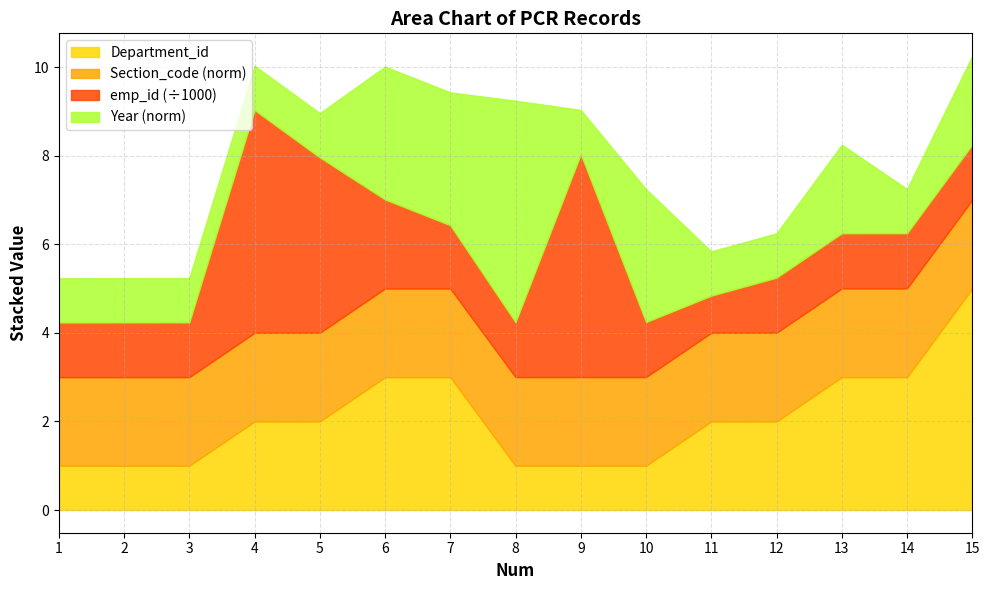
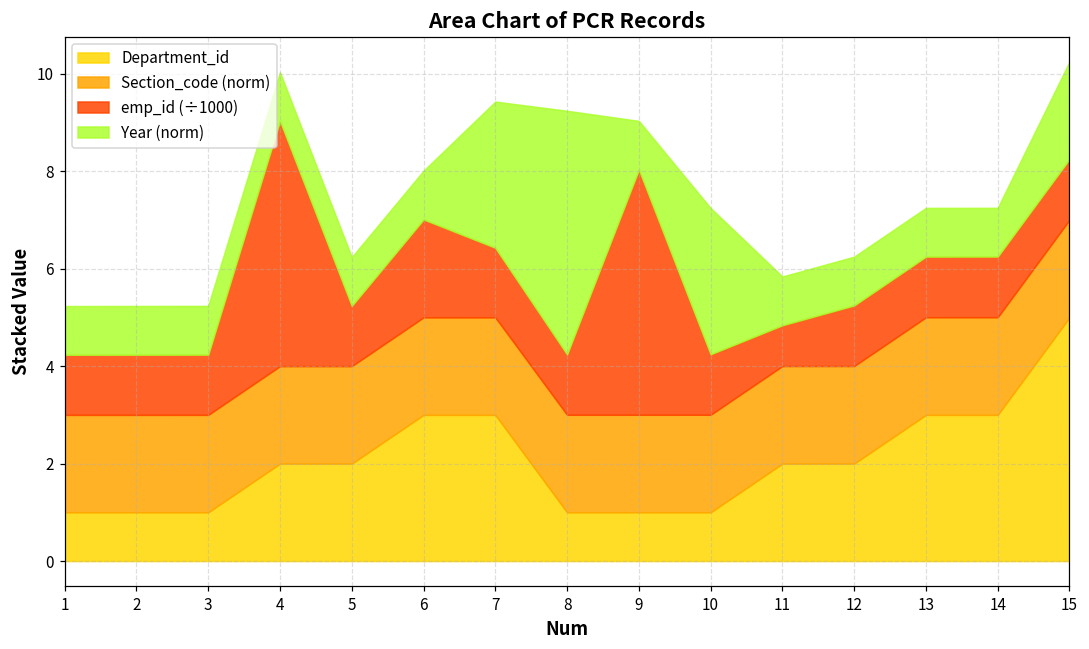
  {
    "emp_id (÷1000)": {
      "1": 1.2,
      "2": 1.2,
      "3": 1.2,
      "4": 5.0,
-     "5": 4.0,
+     "5": 1.2,
      "6": 2.0,
      "7": 1.4,
      "8": 1.2,
      "9": 5.0,
      "10": 1.2,
      "11": 0.8,
      "12": 1.2,
      "13": 1.2,
      "14": 1.2,
      "15": 1.2
    },
    "Year (norm)": {
      "1": 1.0,
      "2": 1.0,
      "3": 1.0,
      "4": 1.0,
      "5": 1.0,
-     "6": 3.0,
+     "6": 1.0,
      "7": 3.0,
      "8": 5.0,
      "9": 1.0,
      "10": 3.0,
      "11": 1.0,
      "12": 1.0,
-     "13": 2.0,
+     "13": 1.0,
      "14": 1.0,
      "15": 2.0
    }
  }
